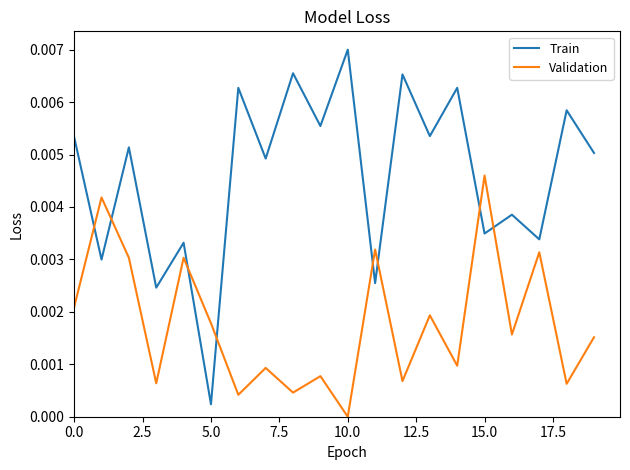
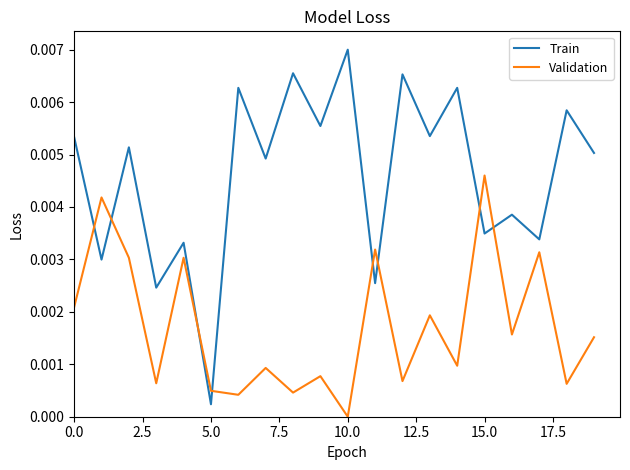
  {
    "Train": {
      "0.0": 0.0053,
      "5.0": 0.0002,
      "10.0": 0.0070,
      "15.0": 0.0035
    },
    "Validation": {
      "0.0": 0.0021,
-     "5.0": 0.0018,
+     "5.0": 0.0005,
      "10.0": 0.0000,
      "15.0": 0.0046
    }
  }
